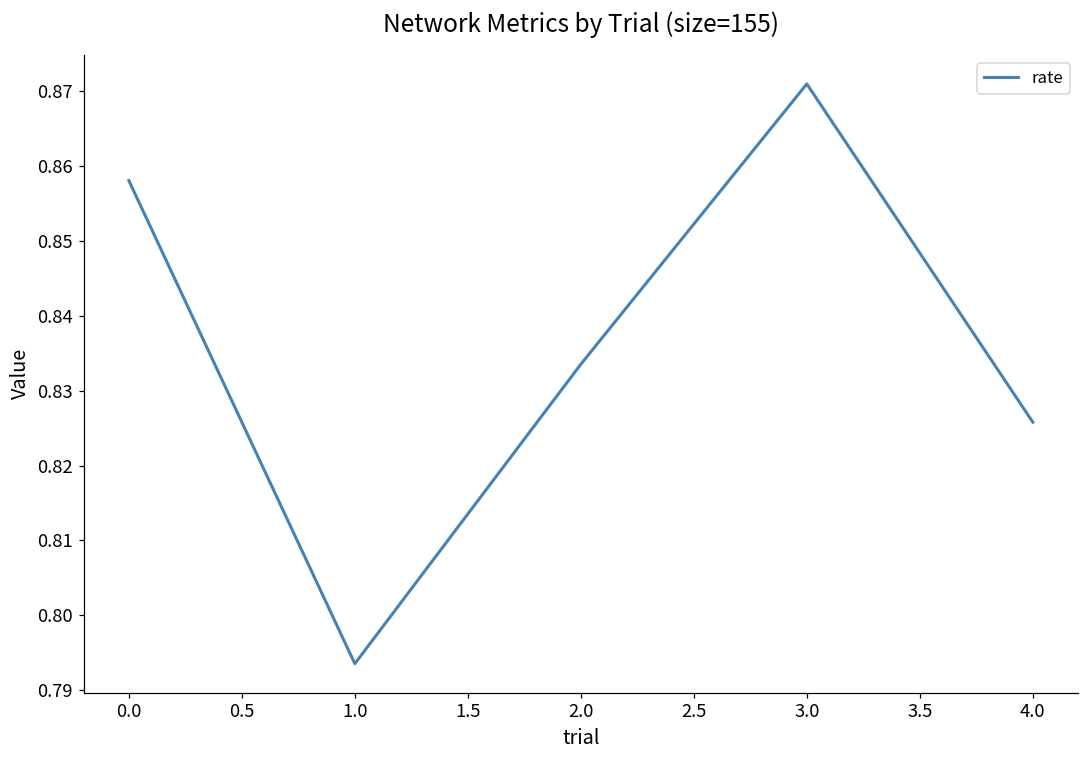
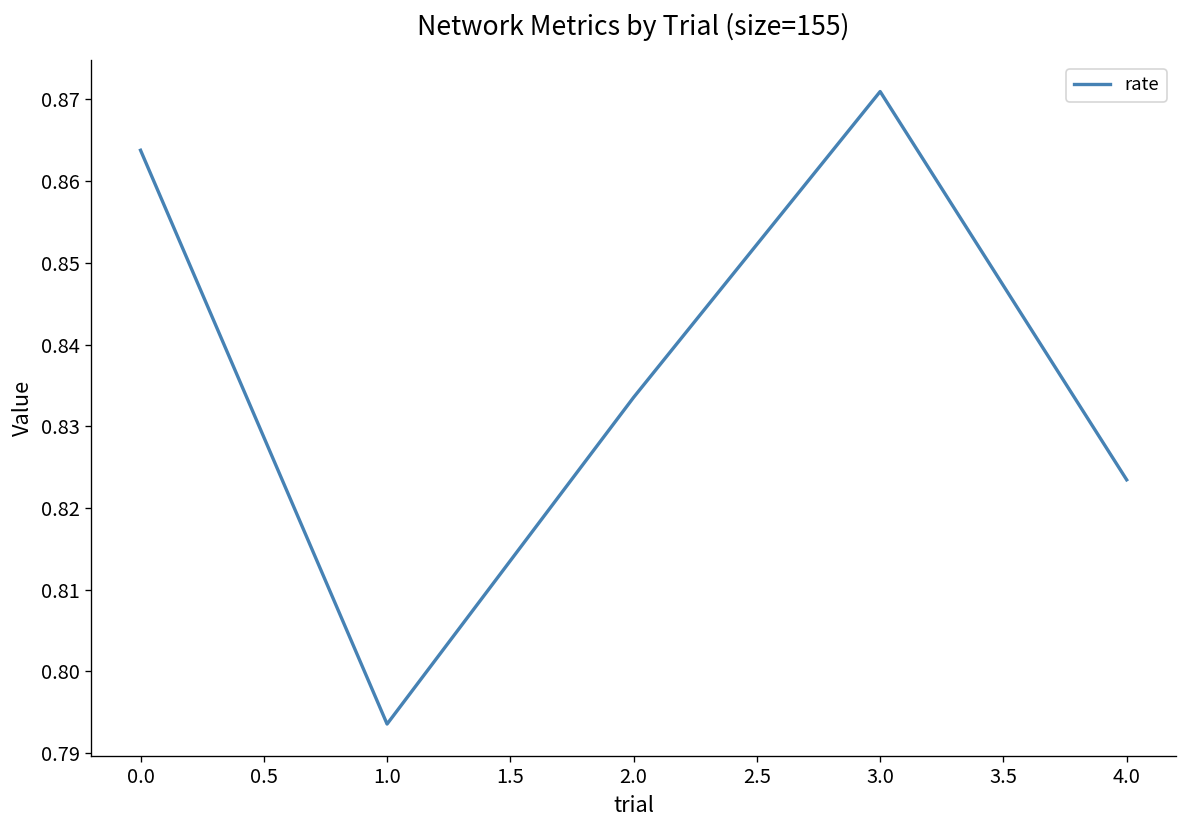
  {
-   "0.0": 0.858,
+   "0.0": 0.864,
    "1.0": 0.794,
    "2.0": 0.834,
    "3.0": 0.871,
-   "4.0": 0.826
+   "4.0": 0.823
  }
